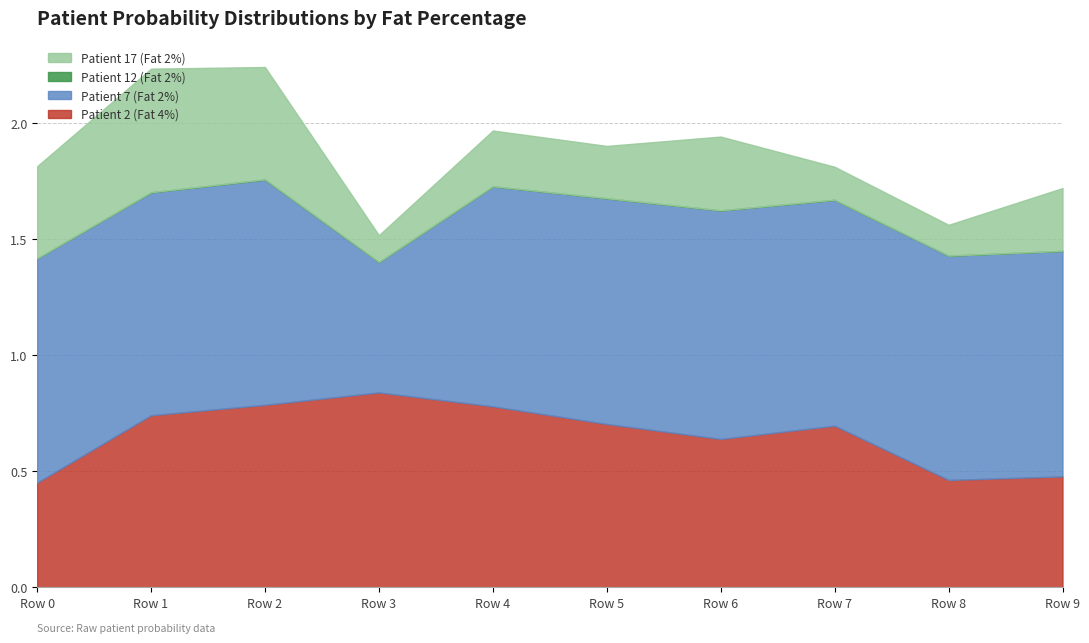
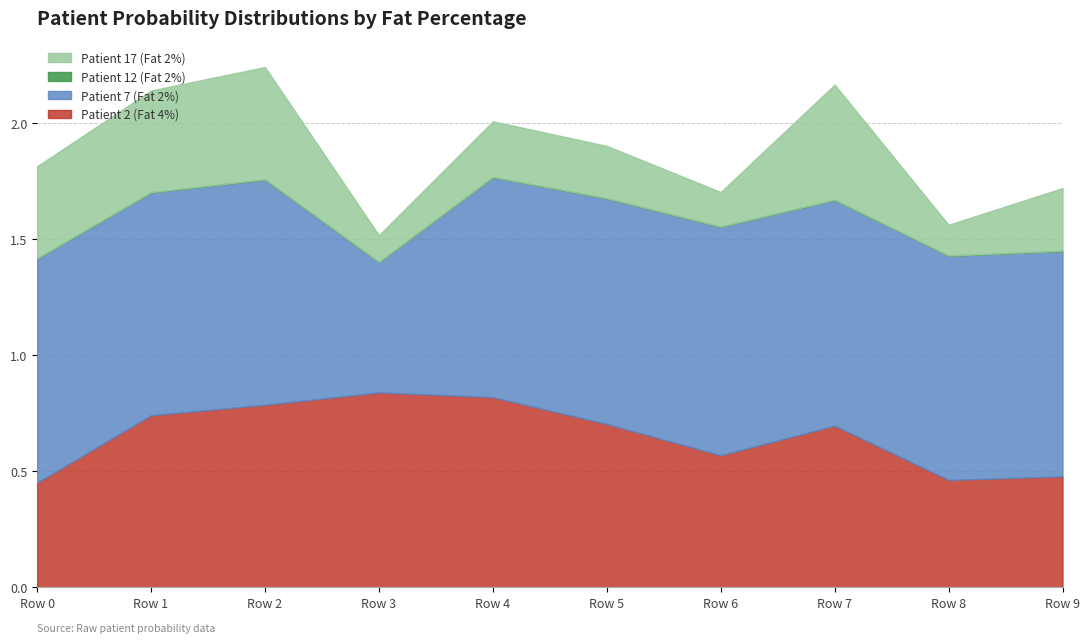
  {
    "Patient 2 (Fat 4%)": {
      "Row 0": 0.45,
      "Row 1": 0.74,
      "Row 2": 0.79,
      "Row 3": 0.84,
-     "Row 4": 0.78,
+     "Row 4": 0.82,
      "Row 5": 0.70,
-     "Row 6": 0.64,
+     "Row 6": 0.57,
      "Row 7": 0.70,
      "Row 8": 0.46,
      "Row 9": 0.48
    },
    "Patient 12 (Fat 2%)": {
      "Row 0": 0.97,
      "Row 1": 0.96,
      "Row 2": 0.97,
      "Row 3": 0.56,
      "Row 4": 0.95,
      "Row 5": 0.97,
      "Row 6": 0.99,
      "Row 7": 0.97,
      "Row 8": 0.97,
      "Row 9": 0.97
    },
    "Patient 17 (Fat 2%)": {
      "Row 0": 0.40,
-     "Row 1": 0.53,
+     "Row 1": 0.44,
      "Row 2": 0.48,
      "Row 3": 0.12,
      "Row 4": 0.24,
      "Row 5": 0.23,
-     "Row 6": 0.32,
-     "Row 7": 0.14,
+     "Row 6": 0.15,
+     "Row 7": 0.50,
      "Row 8": 0.13,
      "Row 9": 0.27
    }
  }
